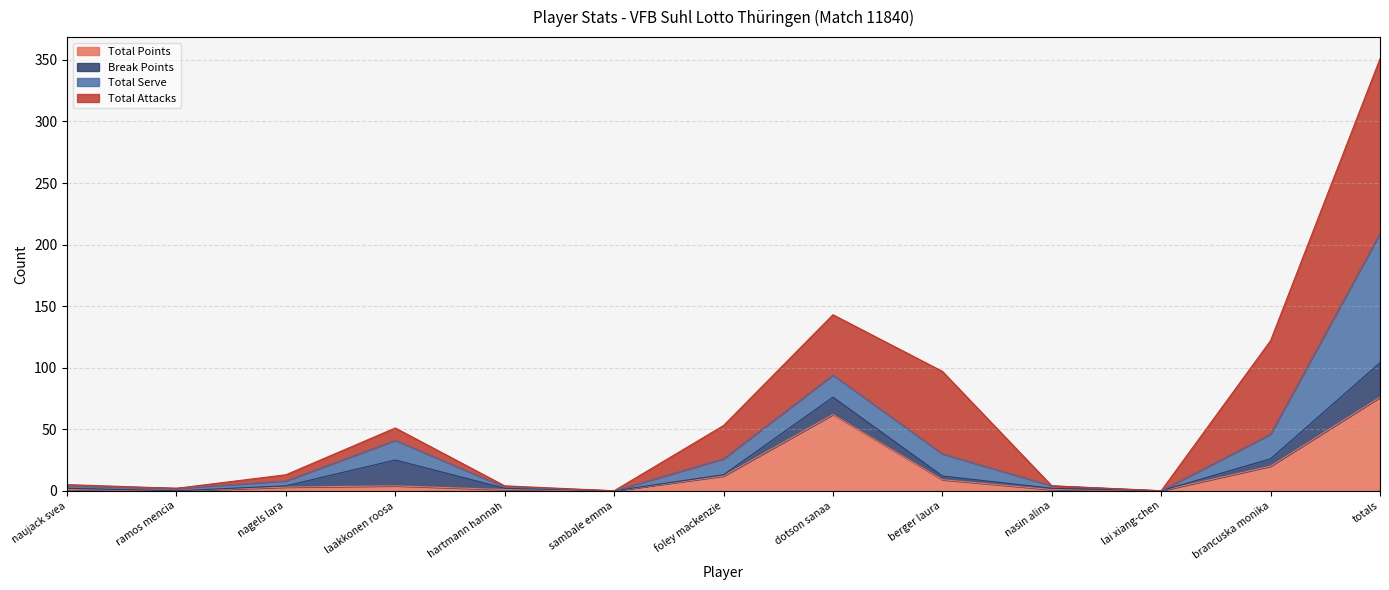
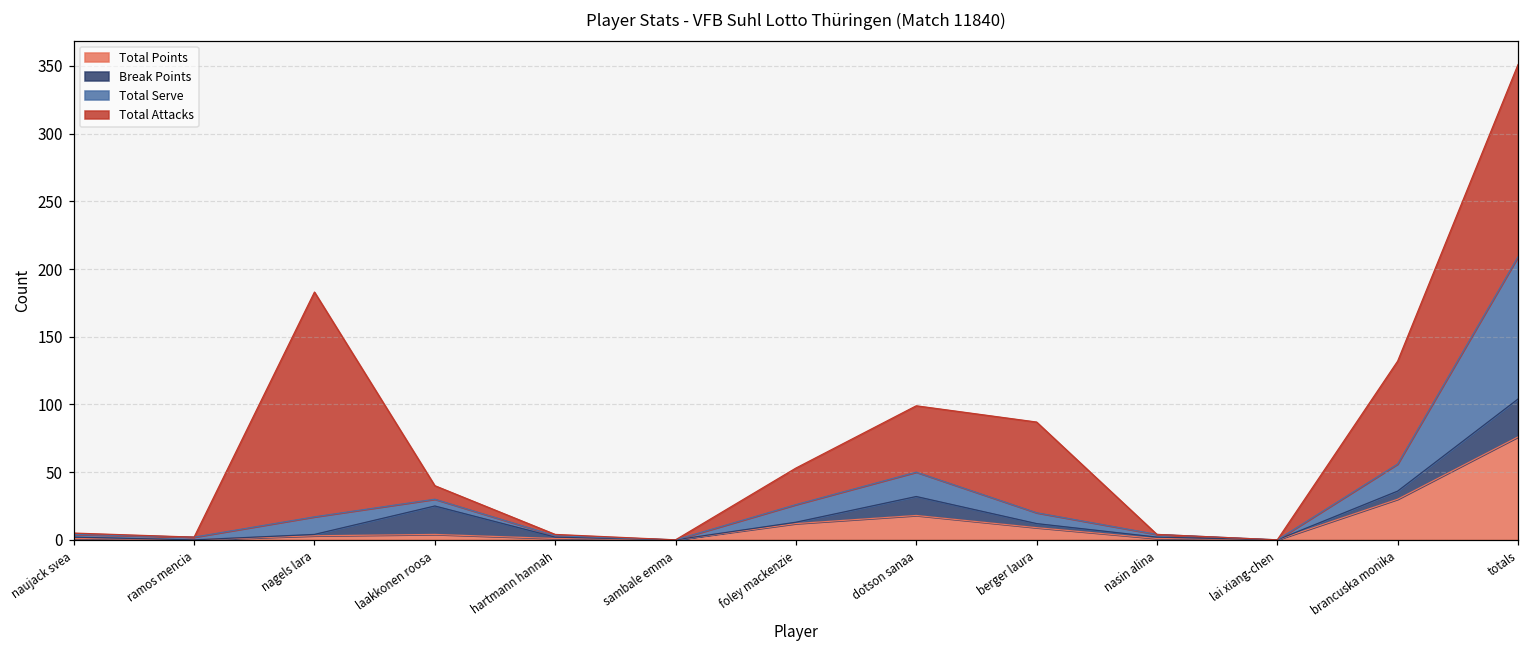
  {
    "Total Points": {
      "laakkonen roosa": 4,
-     "dotson sanaa": 62,
+     "dotson sanaa": 18,
      "berger laura": 9,
-     "brancuska monika": 20,
+     "brancuska monika": 30,
      "totals": 76
    },
    "Break Points": {
      "laakkonen roosa": 21,
      "dotson sanaa": 14,
      "berger laura": 3,
      "brancuska monika": 6,
      "totals": 28
    },
    "Total Serve": {
-     "nagels lara": 4,
-     "laakkonen roosa": 16,
+     "nagels lara": 13,
+     "laakkonen roosa": 5,
      "foley mackenzie": 13,
      "dotson sanaa": 18,
-     "berger laura": 18,
+     "berger laura": 8,
      "brancuska monika": 20,
      "totals": 105
    },
    "Total Attacks": {
-     "nagels lara": 5,
+     "nagels lara": 166,
      "laakkonen roosa": 10,
      "foley mackenzie": 27,
      "dotson sanaa": 49,
      "berger laura": 67,
      "brancuska monika": 76,
      "totals": 142
    }
  }
